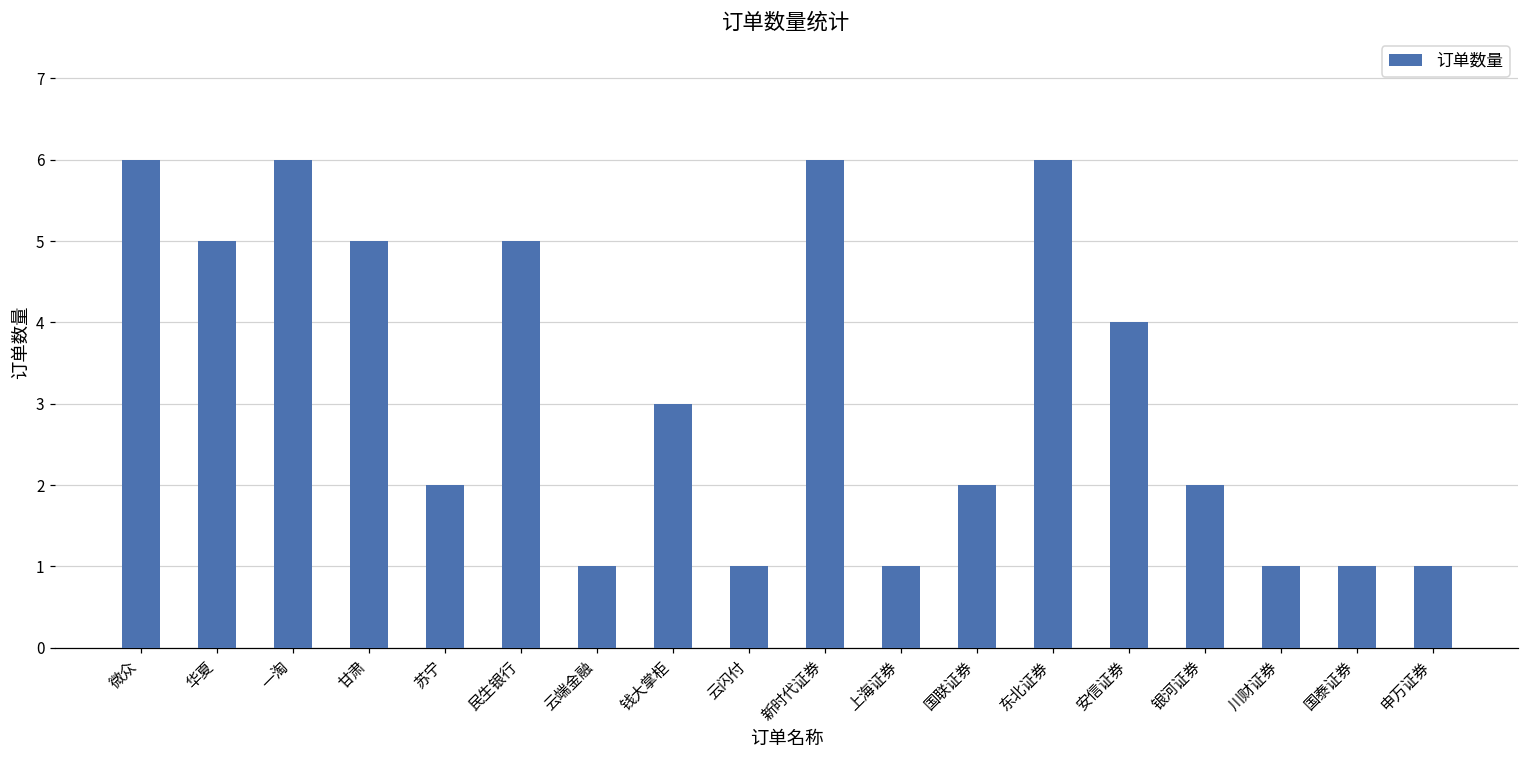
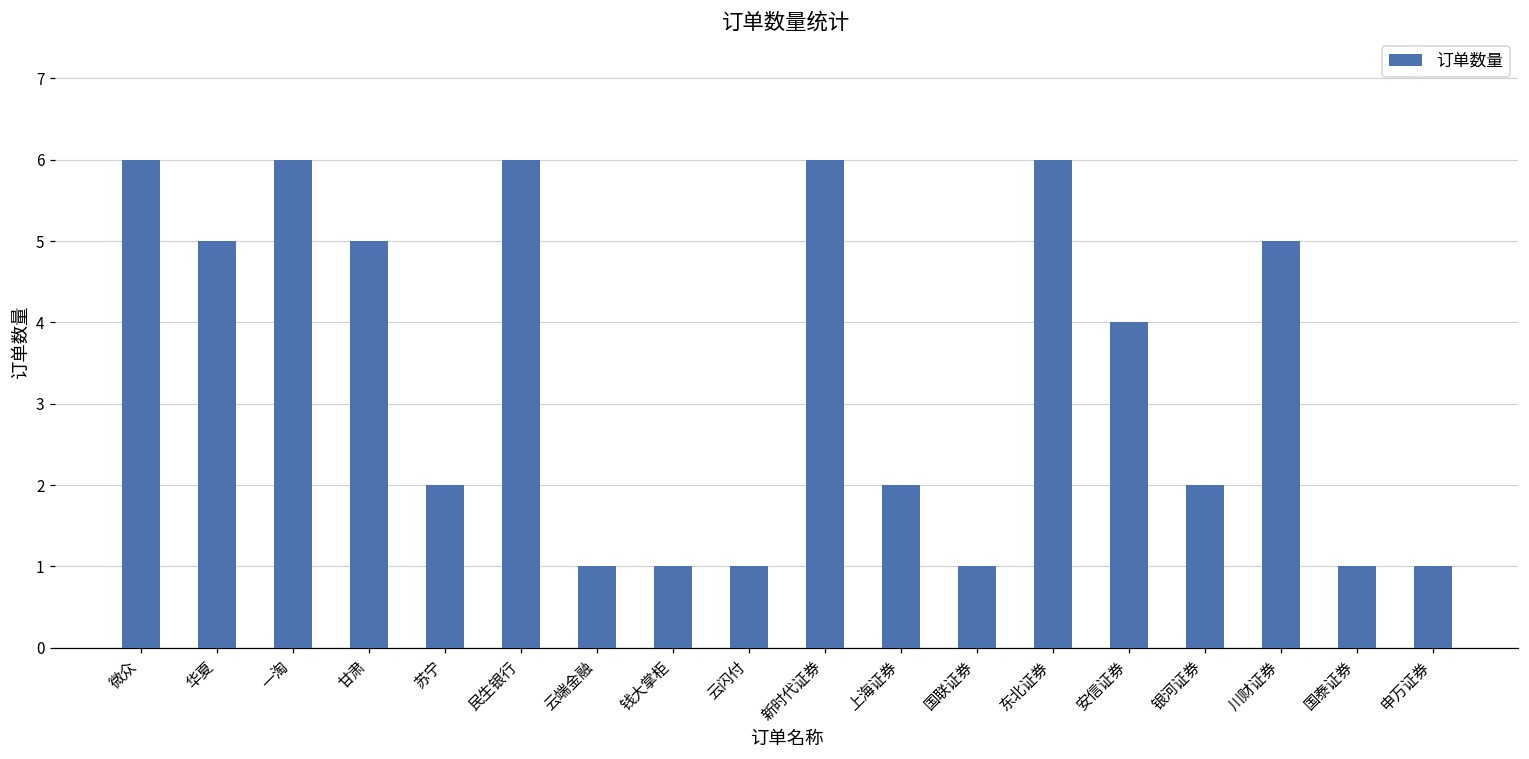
  {
    "微众": 6,
    "华夏": 5,
    "一淘": 6,
    "甘肃": 5,
    "苏宁": 2,
-   "民生银行": 5,
+   "民生银行": 6,
    "云端金融": 1,
-   "钱大掌柜": 3,
+   "钱大掌柜": 1,
    "云闪付": 1,
    "新时代证券": 6,
-   "上海证券": 1,
-   "国联证券": 2,
+   "上海证券": 2,
+   "国联证券": 1,
    "东北证券": 6,
    "安信证券": 4,
    "银河证券": 2,
-   "川财证券": 1,
+   "川财证券": 5,
    "国泰证券": 1,
    "申万证券": 1
  }
